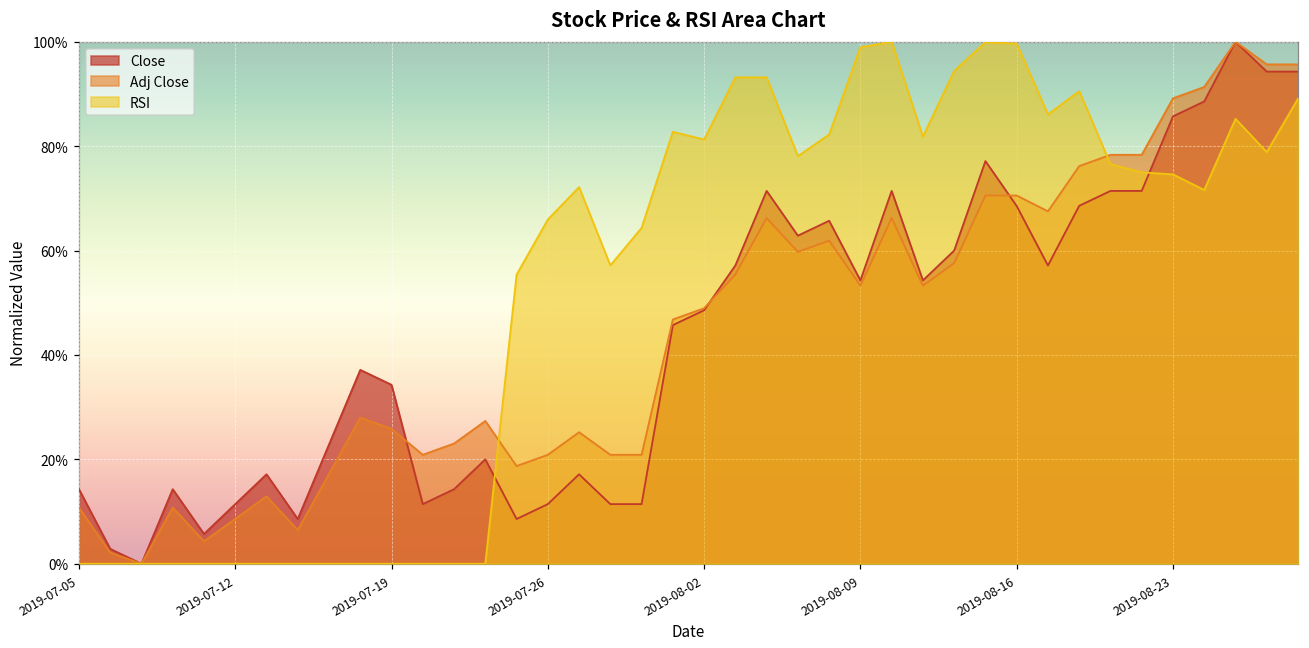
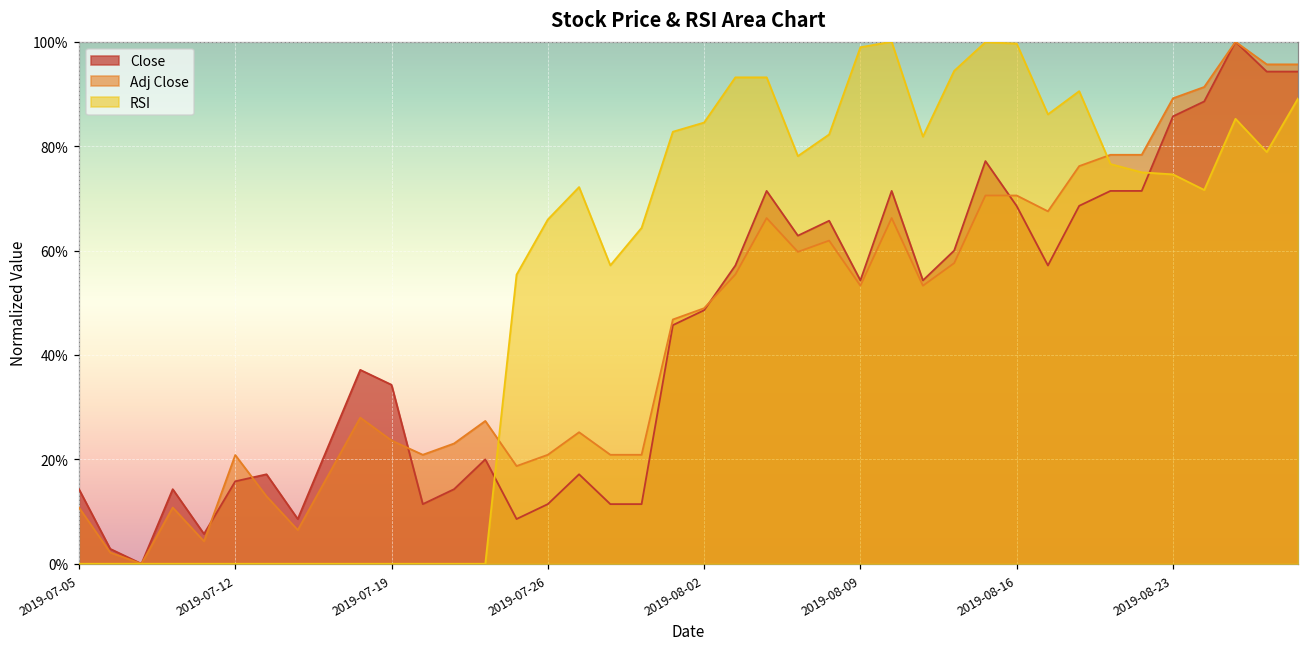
  {
    "Close": {
      "2019-07-05": "14%",
-     "2019-07-12": "11%",
+     "2019-07-12": "16%",
      "2019-07-19": "34%",
      "2019-07-26": "11%",
      "2019-08-09": "54%",
      "2019-08-16": "69%",
      "2019-08-23": "86%"
    },
    "Adj Close": {
      "2019-07-05": "11%",
-     "2019-07-12": "9%",
-     "2019-07-19": "26%",
+     "2019-07-12": "21%",
+     "2019-07-19": "24%",
      "2019-07-26": "21%",
      "2019-08-09": "53%",
      "2019-08-16": "71%",
      "2019-08-23": "89%"
    },
    "RSI": {
      "2019-07-05": "0%",
      "2019-07-12": "0%",
      "2019-07-19": "0%",
      "2019-07-26": "66%",
-     "2019-08-02": "81%",
+     "2019-08-02": "85%",
      "2019-08-09": "99%",
      "2019-08-16": "100%",
      "2019-08-23": "75%"
    }
  }
